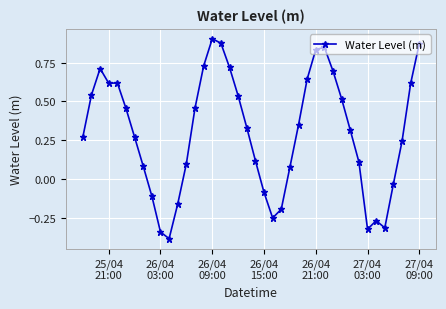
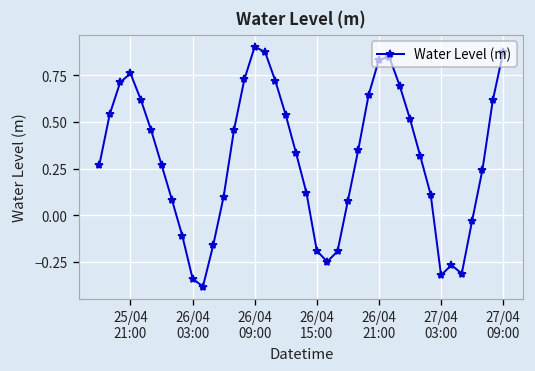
  {
-   "25/04 21:00": 0.62,
+   "25/04 21:00": 0.76,
    "26/04 03:00": -0.34,
    "26/04 09:00": 0.90,
-   "26/04 15:00": -0.09,
+   "26/04 15:00": -0.19,
    "27/04 03:00": -0.32
  }
